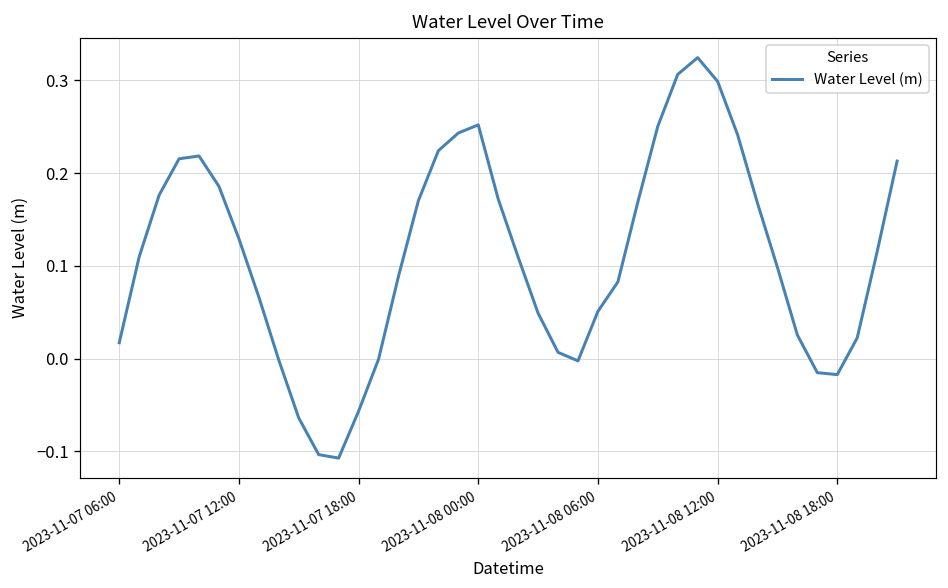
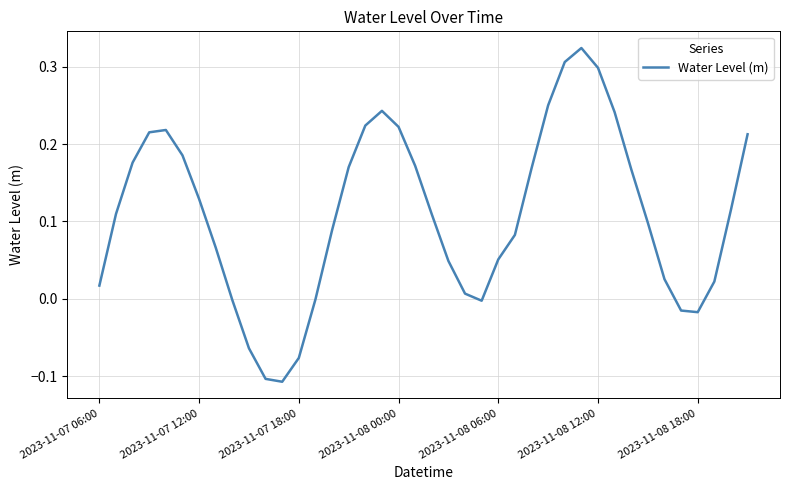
  {
    "2023-11-07 06:00": 0.02,
    "2023-11-07 12:00": 0.13,
-   "2023-11-07 18:00": -0.06,
-   "2023-11-08 00:00": 0.25,
+   "2023-11-07 18:00": -0.08,
+   "2023-11-08 00:00": 0.22,
    "2023-11-08 06:00": 0.05,
    "2023-11-08 12:00": 0.30,
    "2023-11-08 18:00": -0.02
  }
